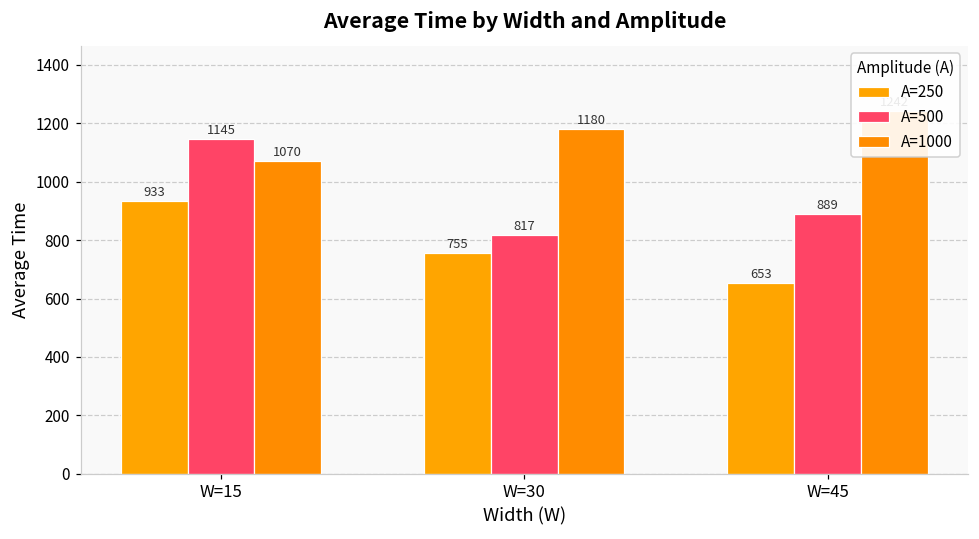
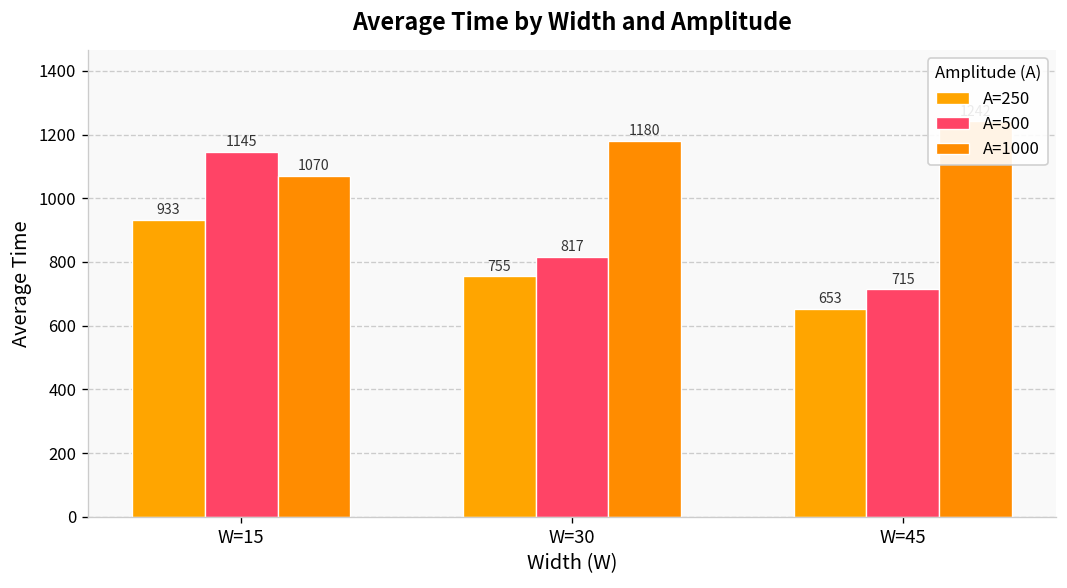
  {
    "A=500": {
      "W=15": 1145,
      "W=30": 817,
-     "W=45": 889
+     "W=45": 715
    }
  }
